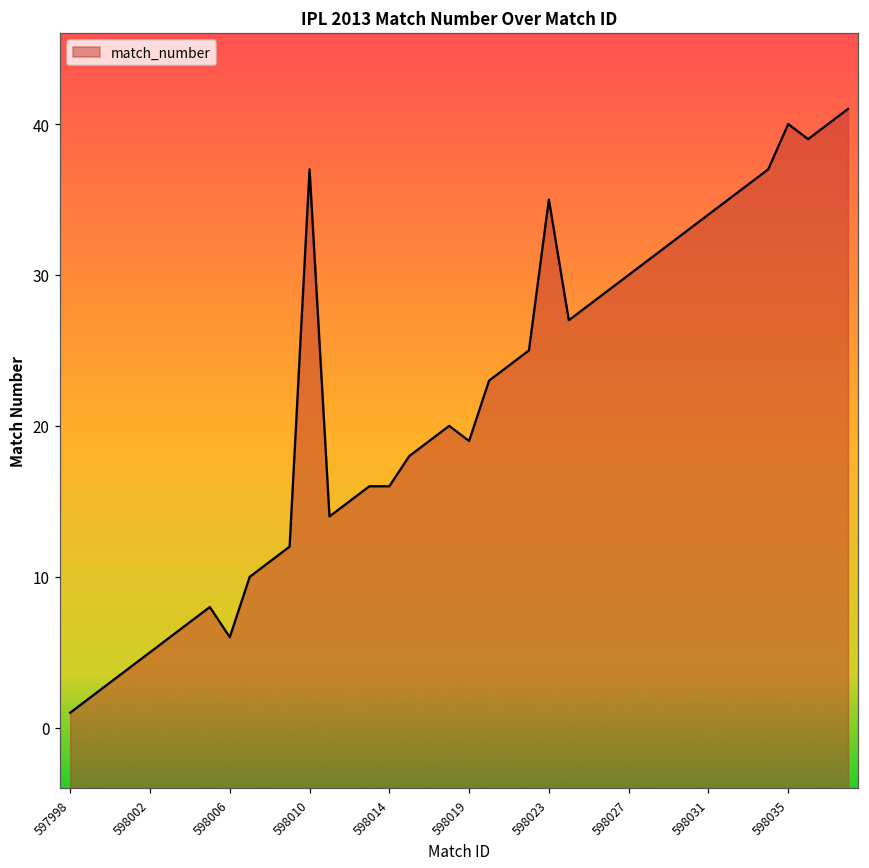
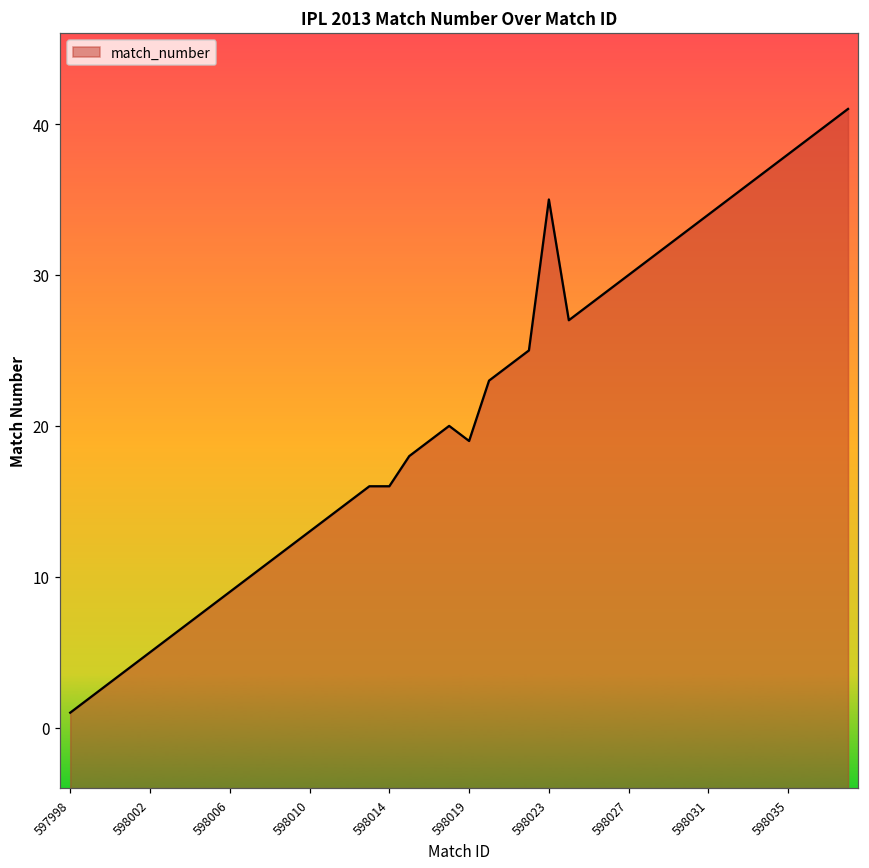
  {
    "597998": 1,
    "598002": 5,
-   "598006": 6,
-   "598010": 37,
+   "598006": 9,
+   "598010": 13,
    "598014": 16,
    "598019": 19,
    "598023": 35,
    "598027": 30,
    "598031": 34,
-   "598035": 40
+   "598035": 38
  }
